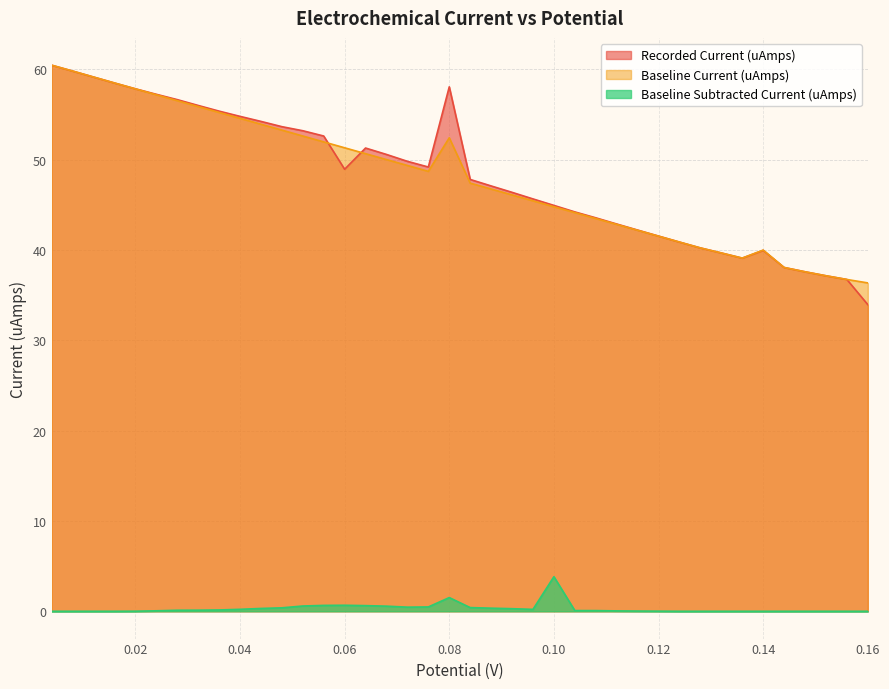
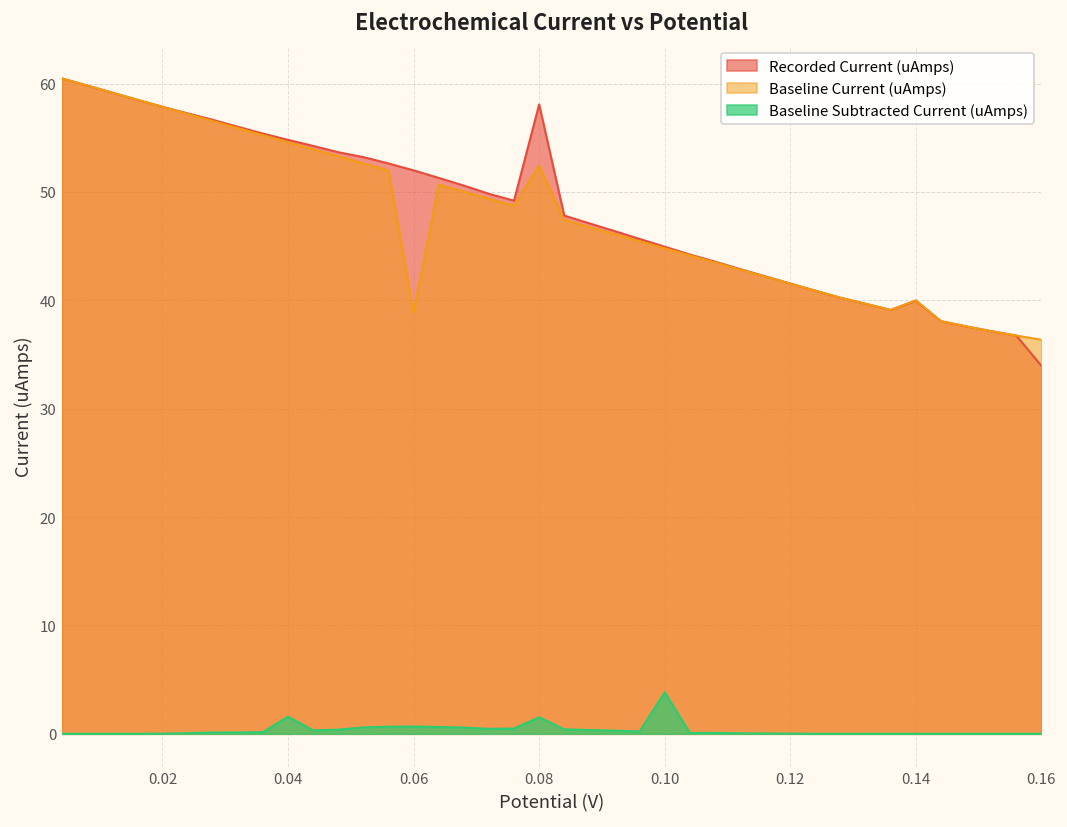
  {
    "Recorded Current (uAmps)": {
-     "0.06": 49,
+     "0.06": 52,
      "0.08": 58,
      "0.16": 34
    },
    "Baseline Current (uAmps)": {
-     "0.06": 51,
+     "0.06": 39,
      "0.08": 52,
      "0.16": 36
    },
    "Baseline Subtracted Current (uAmps)": {
      "0.02": 0,
-     "0.04": 0,
+     "0.04": 2,
      "0.06": 1,
      "0.08": 2,
      "0.10": 4,
      "0.12": 0,
      "0.14": 0,
      "0.16": 0
    }
  }
